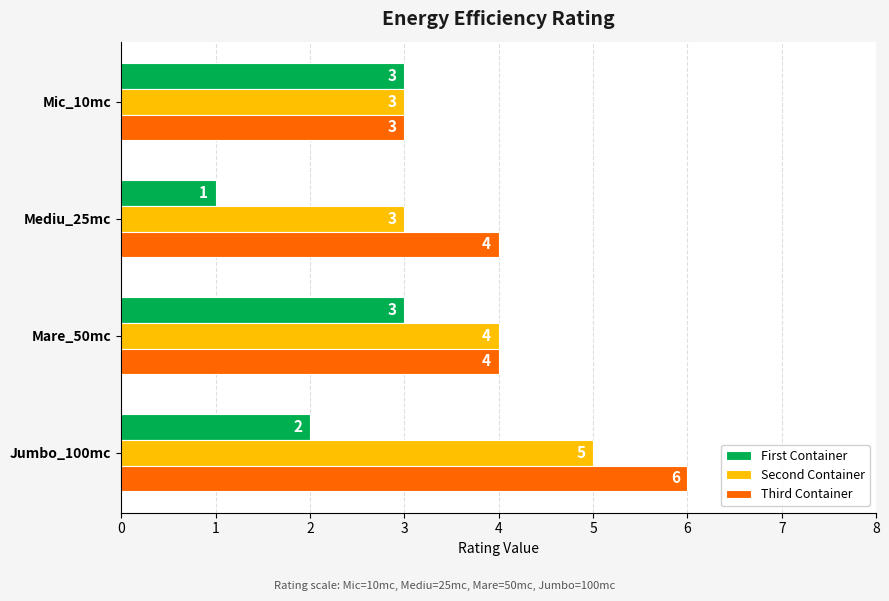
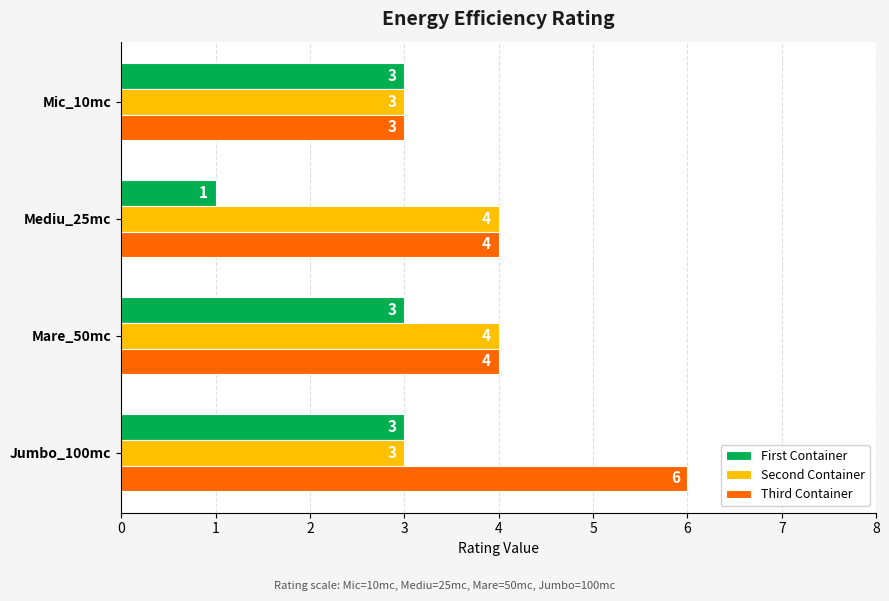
  {
    "First Container": {
      "Mic_10mc": 3,
      "Mediu_25mc": 1,
      "Mare_50mc": 3,
-     "Jumbo_100mc": 2
+     "Jumbo_100mc": 3
    },
    "Second Container": {
      "Mic_10mc": 3,
-     "Mediu_25mc": 3,
+     "Mediu_25mc": 4,
      "Mare_50mc": 4,
-     "Jumbo_100mc": 5
+     "Jumbo_100mc": 3
    },
    "Third Container": {
      "Mic_10mc": 3,
      "Mediu_25mc": 4,
      "Mare_50mc": 4,
      "Jumbo_100mc": 6
    }
  }
